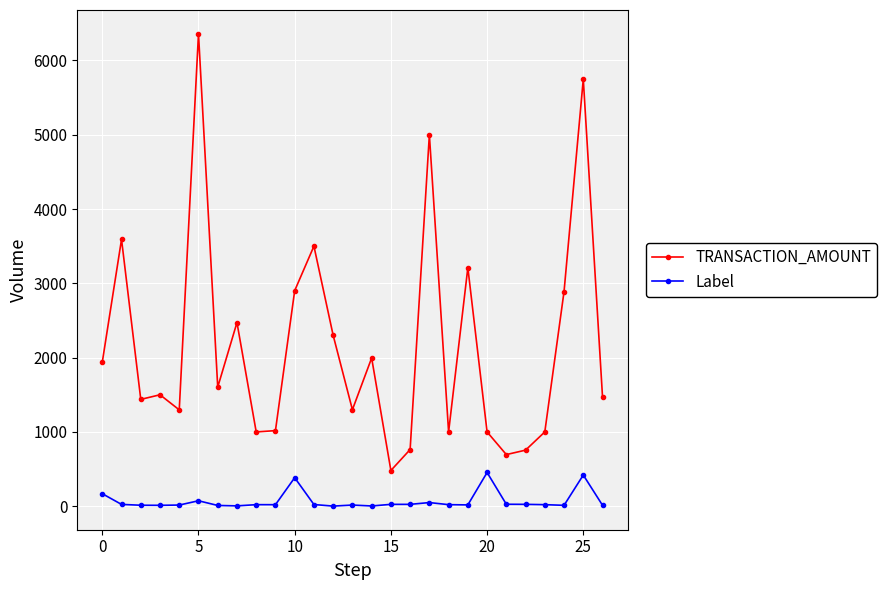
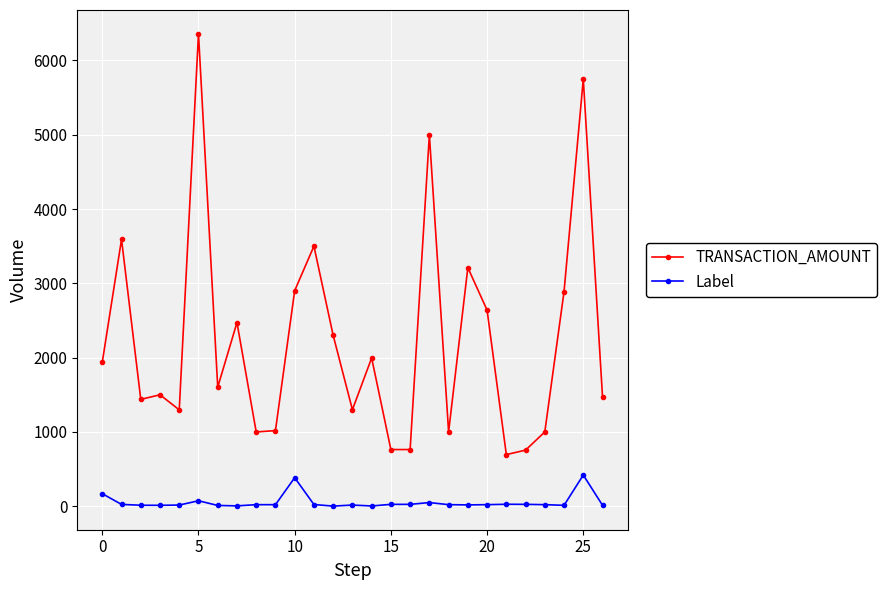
  {
    "TRANSACTION_AMOUNT": {
      "0": 1900,
      "5": 6400,
      "10": 2900,
-     "15": 500,
-     "20": 1000,
+     "15": 800,
+     "20": 2600,
      "25": 5700
    },
    "Label": {
      "0": 200,
      "5": 100,
      "10": 400,
      "15": 0,
-     "20": 500,
+     "20": 0,
      "25": 400
    }
  }
